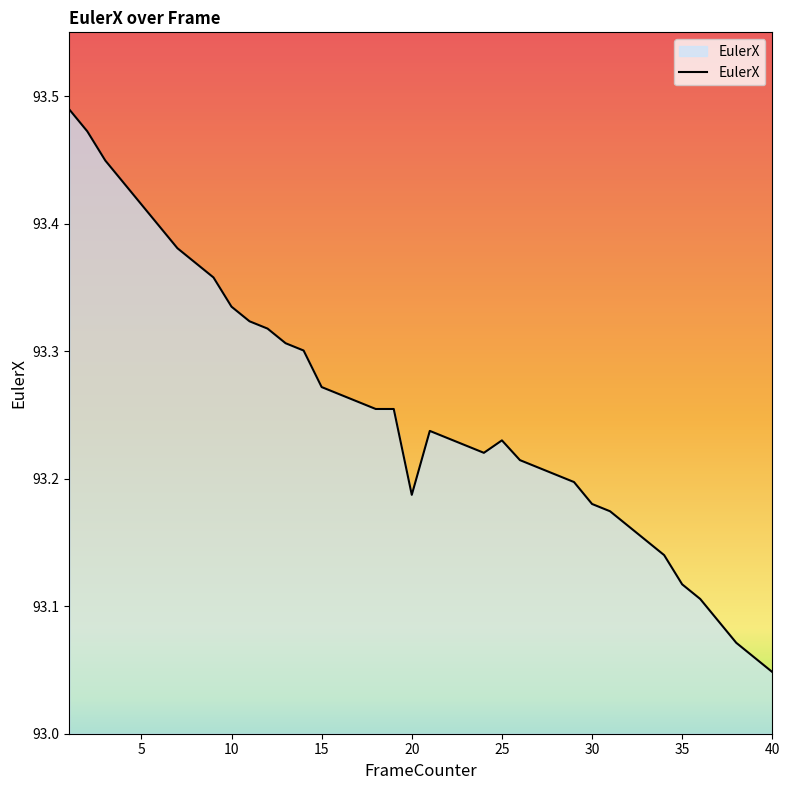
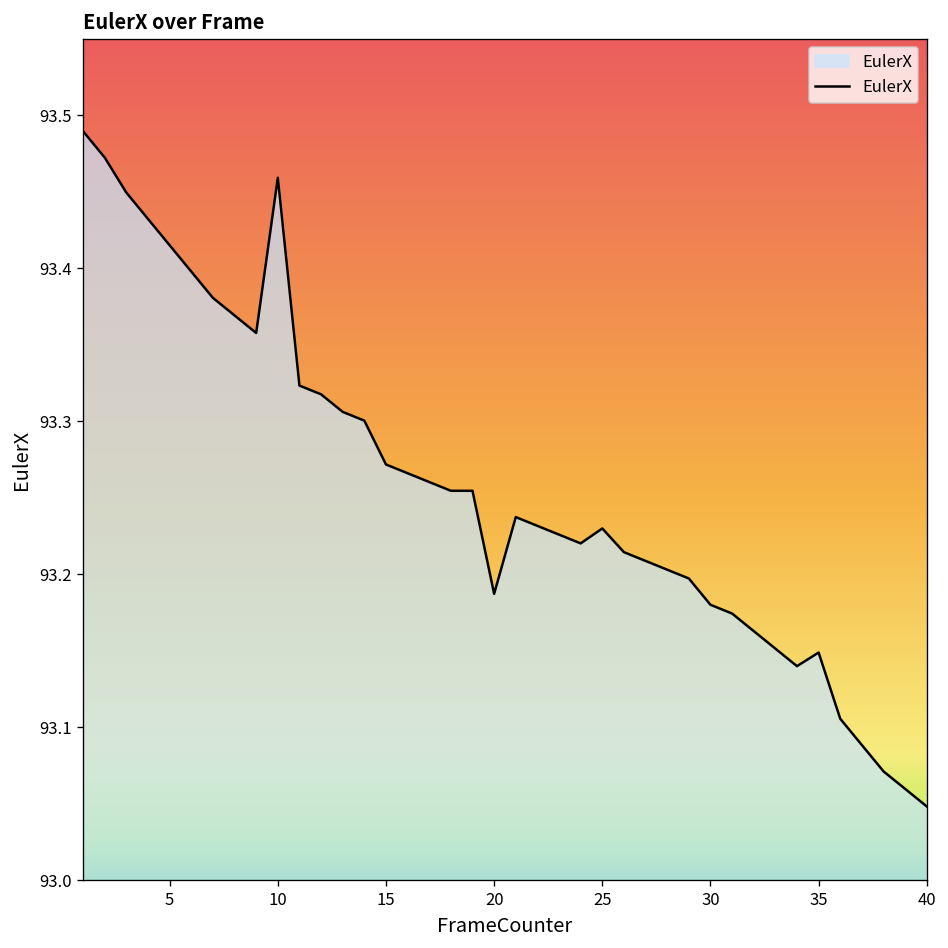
  {
    "5": 93.415,
-   "10": 93.335,
+   "10": 93.459,
    "15": 93.272,
    "20": 93.187,
    "25": 93.230,
    "30": 93.180,
-   "35": 93.117,
+   "35": 93.149,
    "40": 93.048
  }
